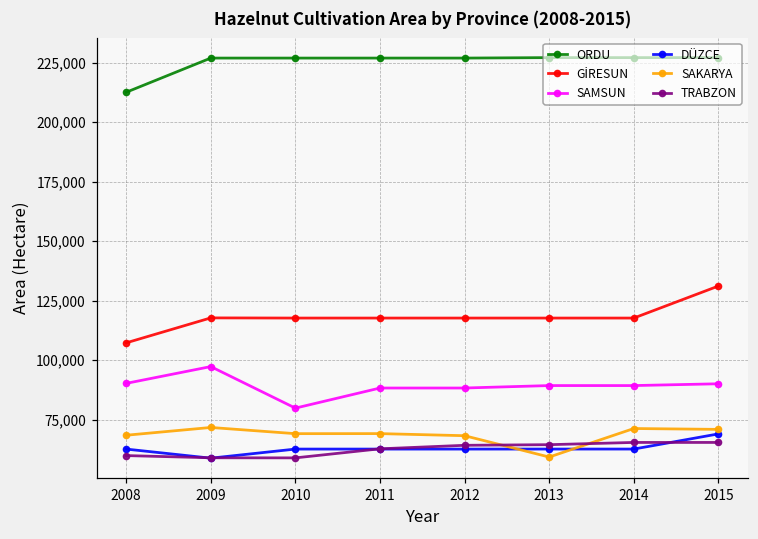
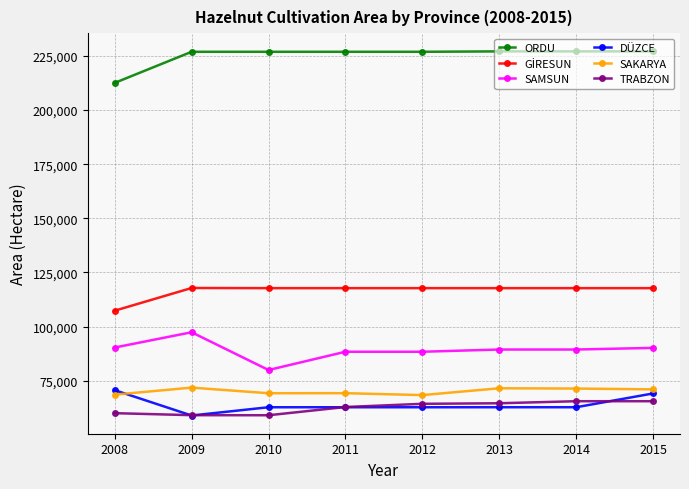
  {
    "ORDU": {
      "2008": "213,000",
      "2009": "227,000",
      "2010": "227,000",
      "2011": "227,000",
      "2012": "227,000"
    },
    "GİRESUN": {
      "2008": "107,000",
      "2009": "118,000",
      "2010": "118,000",
      "2011": "118,000",
      "2012": "118,000",
      "2013": "118,000",
      "2014": "118,000",
-     "2015": "131,000"
+     "2015": "118,000"
    },
    "SAMSUN": {
      "2008": "90,000",
      "2009": "97,000",
      "2010": "80,000",
      "2011": "88,000",
      "2012": "88,000",
      "2013": "89,000",
      "2014": "89,000",
      "2015": "90,000"
    },
    "DÜZCE": {
-     "2008": "63,000",
+     "2008": "71,000",
      "2010": "63,000",
      "2012": "63,000",
      "2013": "63,000",
      "2014": "63,000",
      "2015": "69,000"
    },
    "SAKARYA": {
      "2008": "69,000",
      "2009": "72,000",
      "2010": "69,000",
      "2011": "69,000",
      "2012": "68,000",
-     "2013": "59,000",
+     "2013": "71,000",
      "2014": "71,000",
      "2015": "71,000"
    },
    "TRABZON": {
      "2008": "60,000",
      "2010": "59,000",
      "2012": "64,000",
      "2013": "65,000",
      "2014": "65,000",
      "2015": "65,000"
    }
  }
